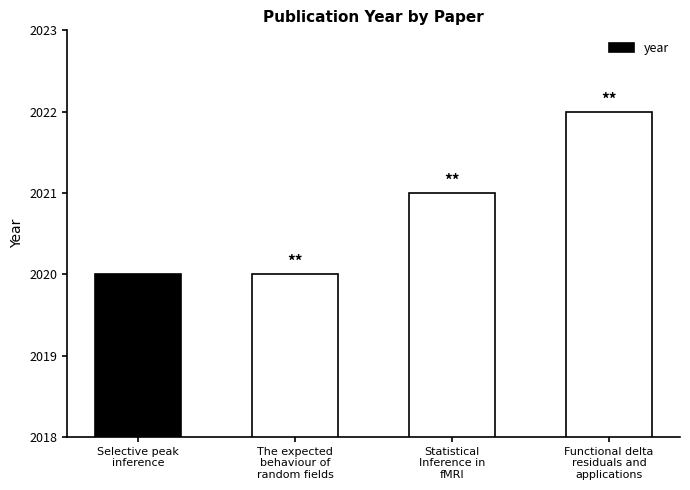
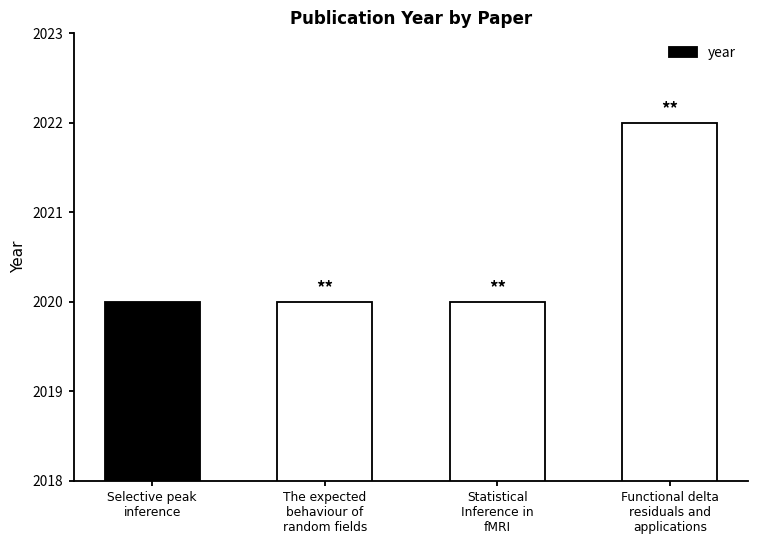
  {
    "Selective peak inference": 2020,
    "The expected behaviour of random fields": 2020,
-   "Statistical Inference in fMRI": 2021,
+   "Statistical Inference in fMRI": 2020,
    "Functional delta residuals and applications": 2022
  }
